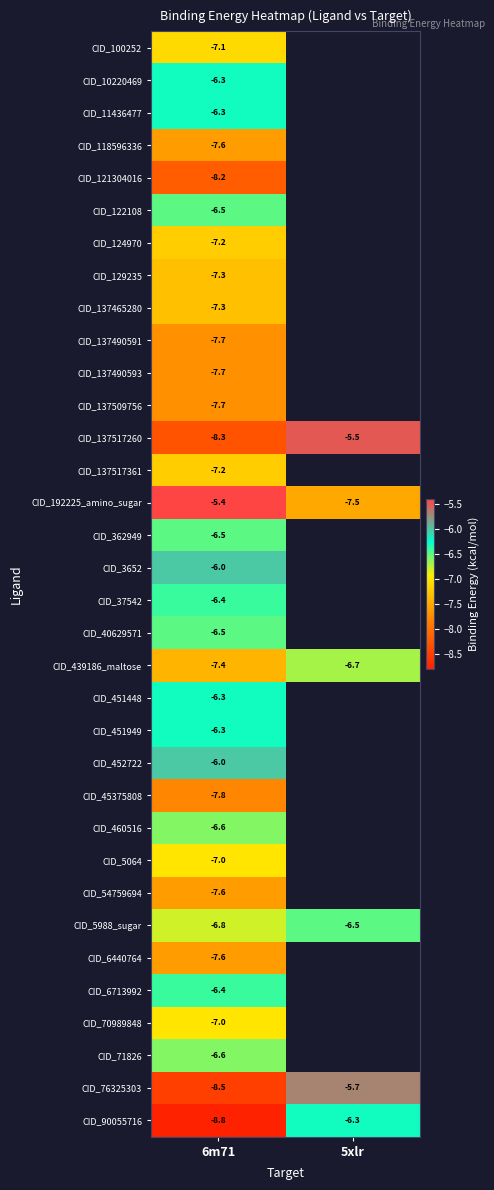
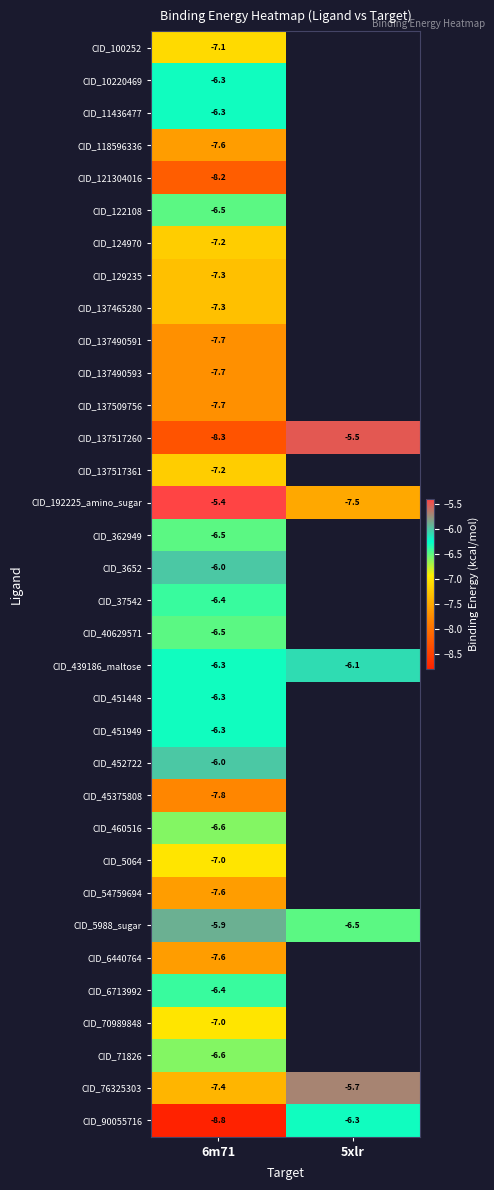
  {
    "CID_100252": {
      "6m71": -7.1
    },
    "CID_10220469": {
      "6m71": -6.3
    },
    "CID_11436477": {
      "6m71": -6.3
    },
    "CID_118596336": {
      "6m71": -7.6
    },
    "CID_121304016": {
      "6m71": -8.2
    },
    "CID_122108": {
      "6m71": -6.5
    },
    "CID_124970": {
      "6m71": -7.2
    },
    "CID_129235": {
      "6m71": -7.3
    },
    "CID_137465280": {
      "6m71": -7.3
    },
    "CID_137490591": {
      "6m71": -7.7
    },
    "CID_137490593": {
      "6m71": -7.7
    },
    "CID_137509756": {
      "6m71": -7.7
    },
    "CID_137517260": {
      "6m71": -8.3,
      "5xlr": -5.5
    },
    "CID_137517361": {
      "6m71": -7.2
    },
    "CID_192225_amino_sugar": {
      "6m71": -5.4,
      "5xlr": -7.5
    },
    "CID_362949": {
      "6m71": -6.5
    },
    "CID_3652": {
      "6m71": -6.0
    },
    "CID_37542": {
      "6m71": -6.4
    },
    "CID_40629571": {
      "6m71": -6.5
    },
    "CID_439186_maltose": {
-     "6m71": -7.4,
-     "5xlr": -6.7
+     "6m71": -6.3,
+     "5xlr": -6.1
    },
    "CID_451448": {
      "6m71": -6.3
    },
    "CID_451949": {
      "6m71": -6.3
    },
    "CID_452722": {
      "6m71": -6.0
    },
    "CID_45375808": {
      "6m71": -7.8
    },
    "CID_460516": {
      "6m71": -6.6
    },
    "CID_5064": {
      "6m71": -7.0
    },
    "CID_54759694": {
      "6m71": -7.6
    },
    "CID_5988_sugar": {
-     "6m71": -6.8,
+     "6m71": -5.9,
      "5xlr": -6.5
    },
    "CID_6440764": {
      "6m71": -7.6
    },
    "CID_6713992": {
      "6m71": -6.4
    },
    "CID_70989848": {
      "6m71": -7.0
    },
    "CID_71826": {
      "6m71": -6.6
    },
    "CID_76325303": {
-     "6m71": -8.5,
+     "6m71": -7.4,
      "5xlr": -5.7
    },
    "CID_90055716": {
      "6m71": -8.8,
      "5xlr": -6.3
    }
  }
